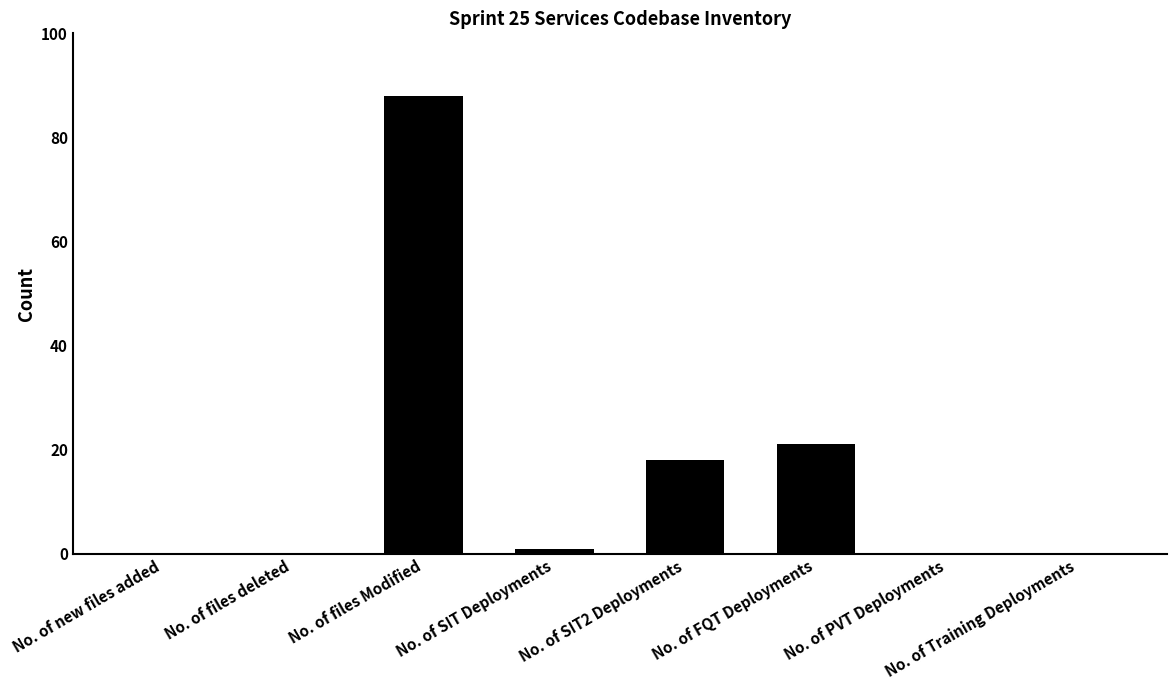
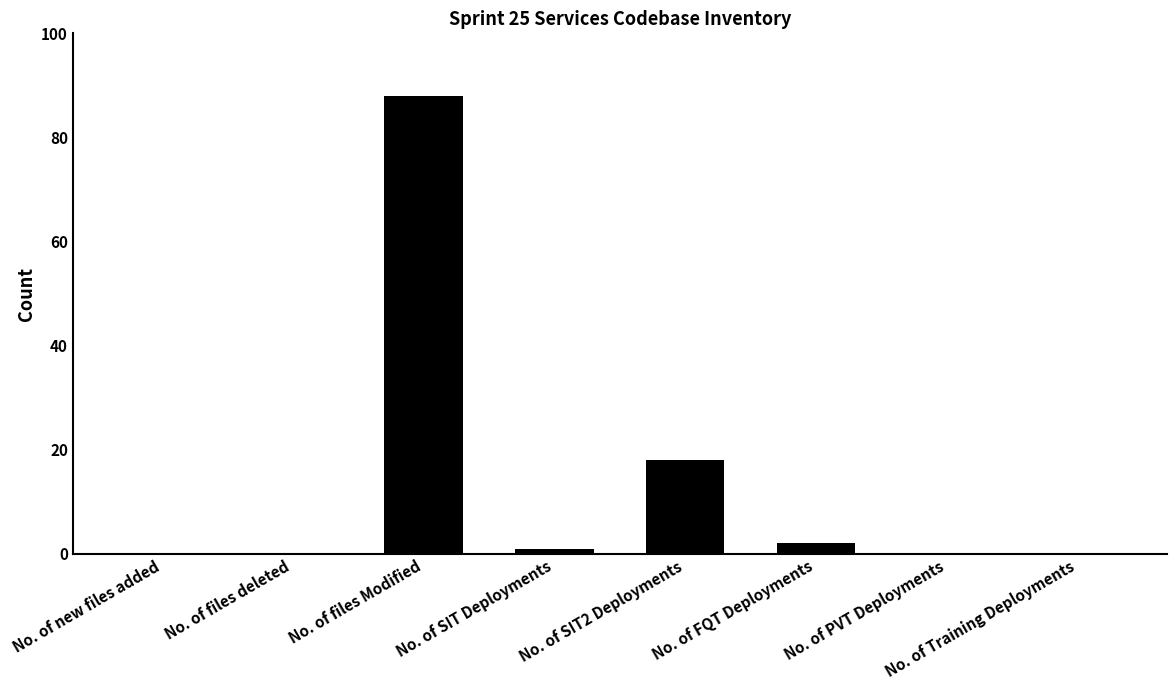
  {
    "No. of new files added": 0,
    "No. of files deleted": 0,
    "No. of files Modified": 88,
    "No. of SIT Deployments": 1,
    "No. of SIT2 Deployments": 18,
-   "No. of FQT Deployments": 21,
+   "No. of FQT Deployments": 2,
    "No. of PVT Deployments": 0,
    "No. of Training Deployments": 0
  }
